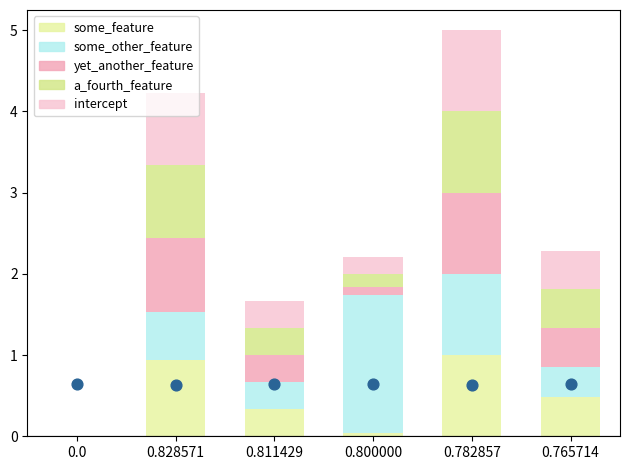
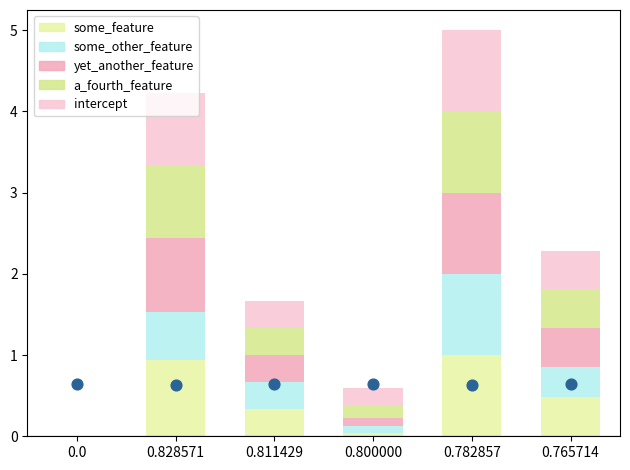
  {
    "some_other_feature": {
      "0.0": 0.0,
      "0.828571": 0.6,
      "0.811429": 0.3,
-     "0.800000": 1.7,
+     "0.800000": 0.1,
      "0.782857": 1.0,
      "0.765714": 0.4
    }
  }
